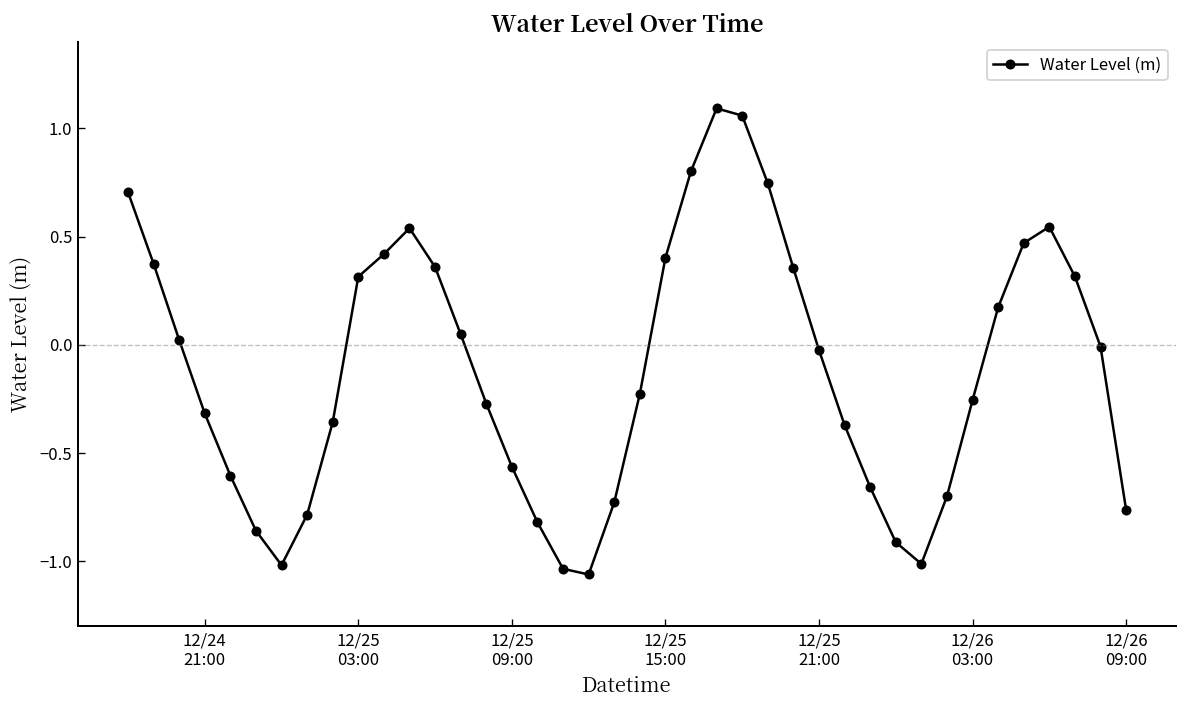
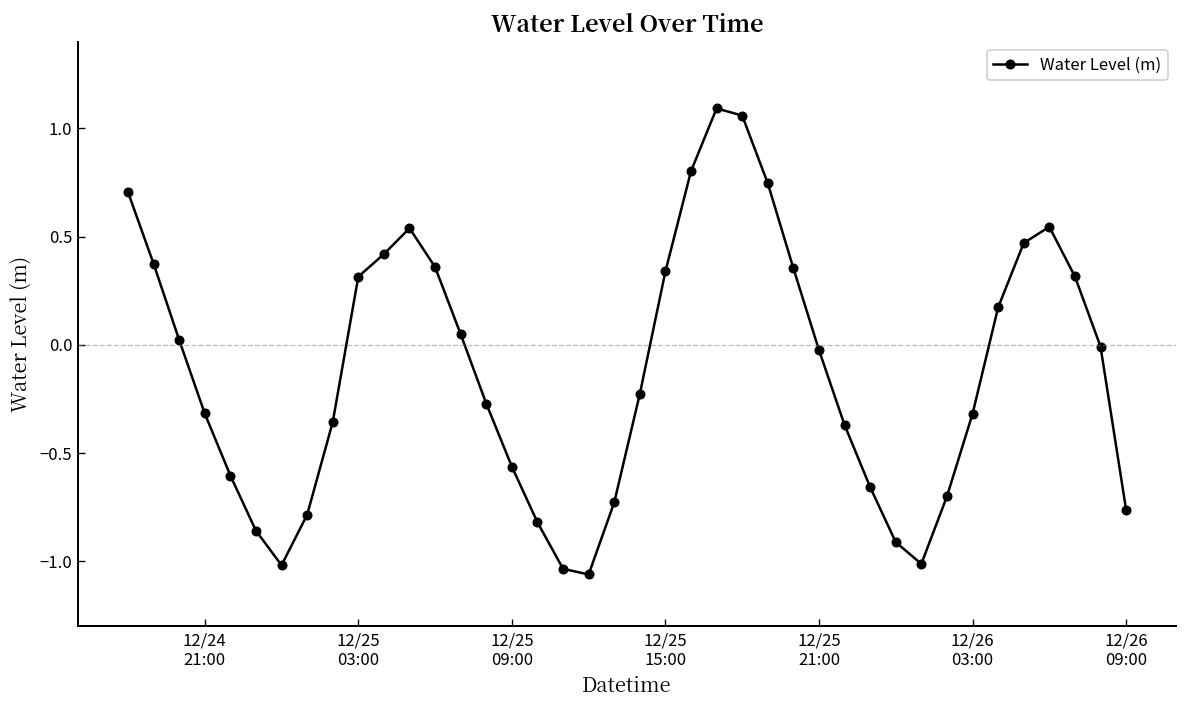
  {
    "12/24 21:00": -0.32,
    "12/25 03:00": 0.31,
    "12/25 09:00": -0.56,
-   "12/25 15:00": 0.40,
+   "12/25 15:00": 0.34,
    "12/25 21:00": -0.02,
-   "12/26 03:00": -0.26,
+   "12/26 03:00": -0.32,
    "12/26 09:00": -0.76
  }
